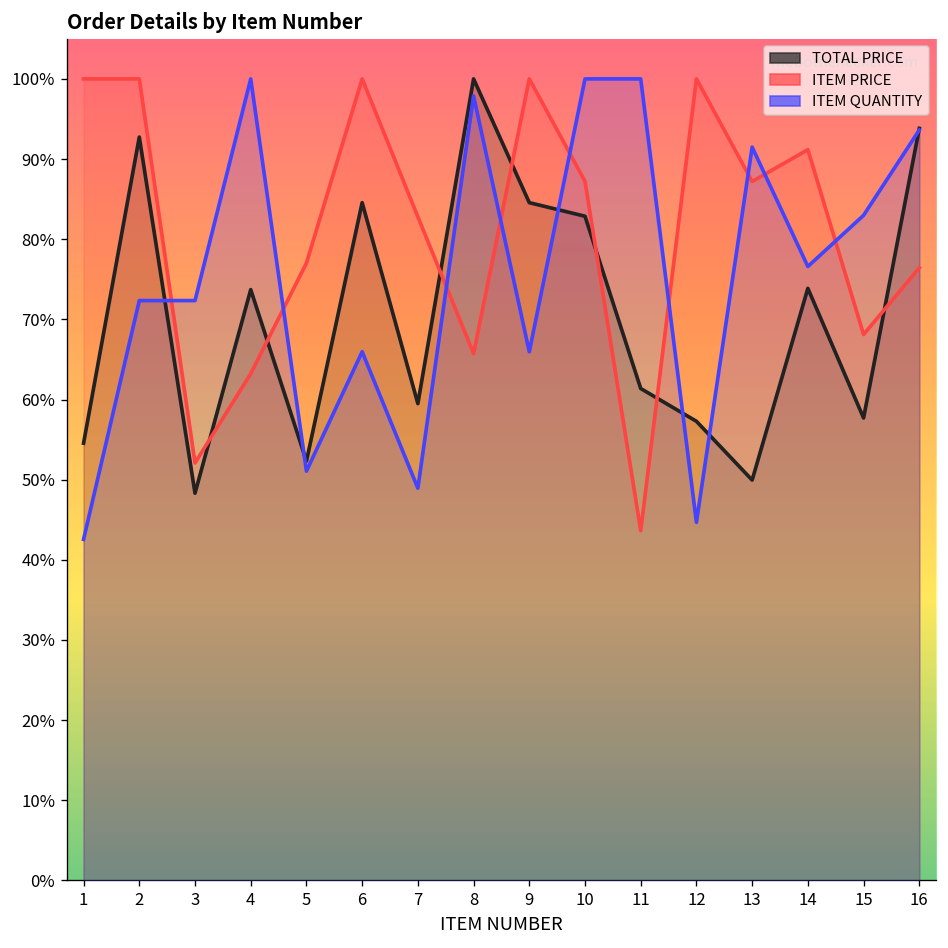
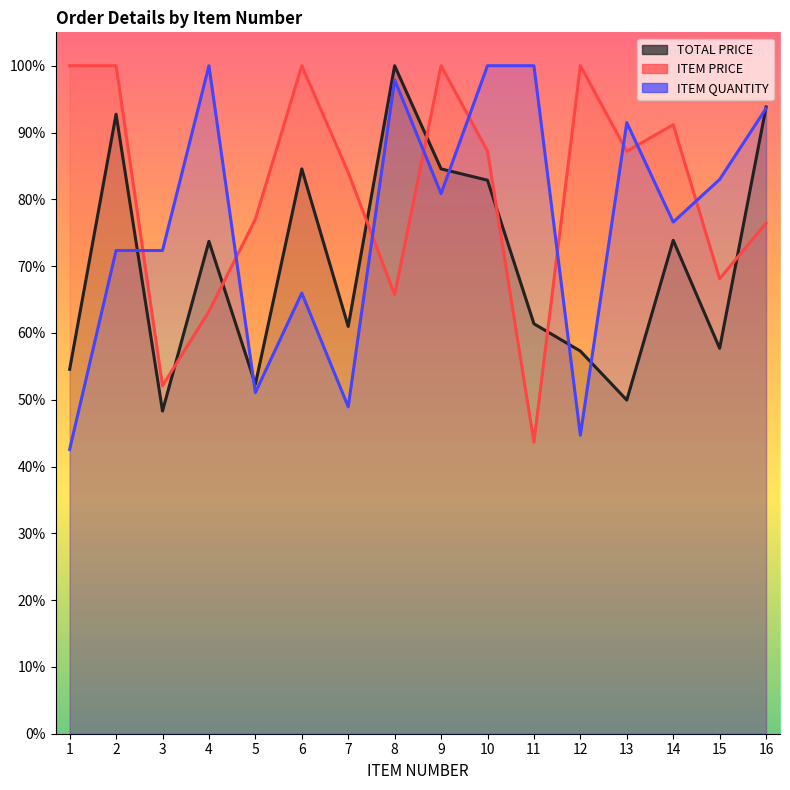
  {
    "TOTAL PRICE": {
      "1": "55%",
      "2": "93%",
      "3": "48%",
      "4": "74%",
      "5": "52%",
      "6": "85%",
-     "7": "59%",
+     "7": "61%",
      "8": "100%",
      "9": "85%",
      "10": "83%",
      "11": "61%",
      "12": "57%",
      "13": "50%",
      "14": "74%",
      "15": "58%"
    },
    "ITEM PRICE": {
      "1": "100%",
      "2": "100%",
      "3": "52%",
      "4": "63%",
      "5": "77%",
      "6": "100%",
-     "7": "83%",
+     "7": "84%",
      "8": "66%",
      "9": "100%",
      "10": "87%",
      "11": "44%",
      "12": "100%",
      "13": "87%",
      "14": "91%",
      "15": "68%",
      "16": "76%"
    },
    "ITEM QUANTITY": {
      "1": "43%",
      "2": "72%",
      "3": "72%",
      "4": "100%",
      "5": "51%",
      "6": "66%",
      "7": "49%",
      "8": "98%",
-     "9": "66%",
+     "9": "81%",
      "10": "100%",
      "11": "100%",
      "12": "45%",
      "13": "91%",
      "14": "77%",
      "15": "83%"
    }
  }
